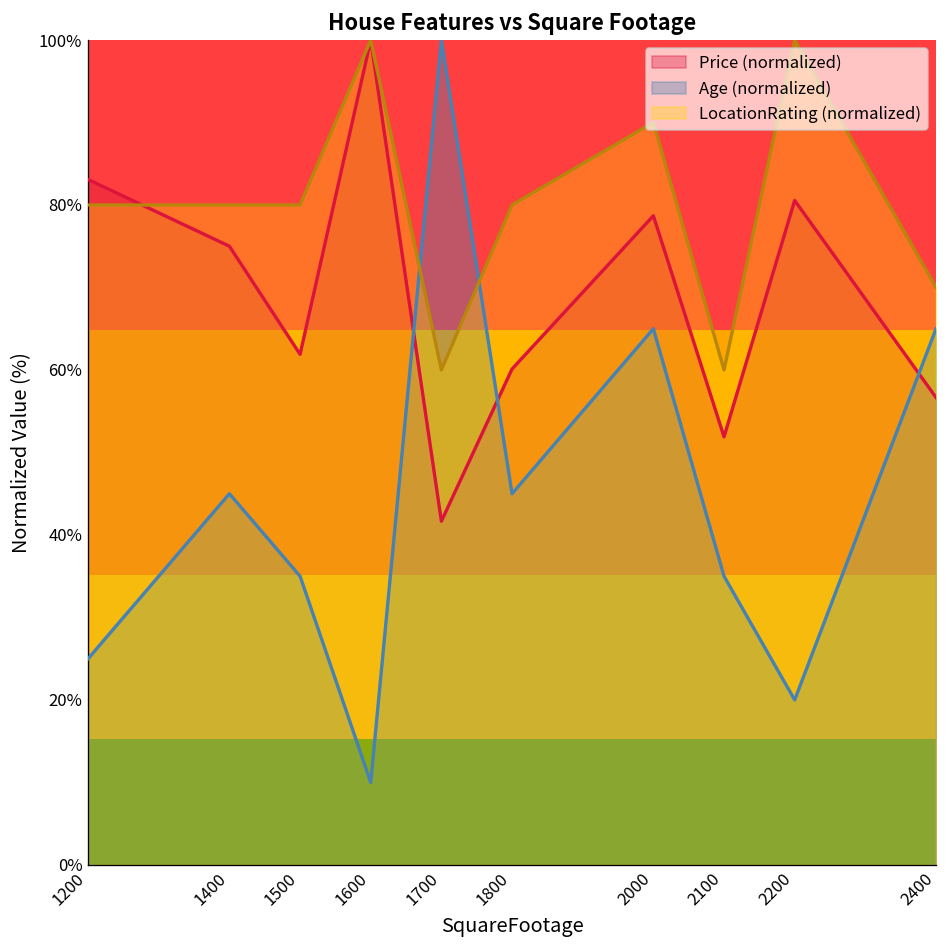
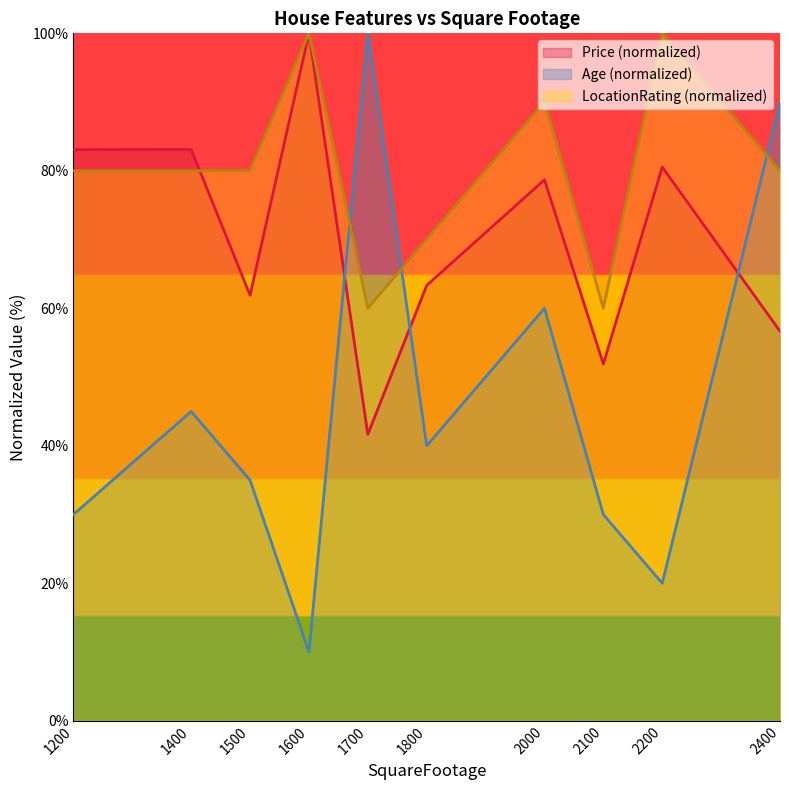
  {
    "Price (normalized)": {
      "1200": "83%",
-     "1400": "75%",
+     "1400": "83%",
      "1500": "62%",
      "1700": "42%",
-     "1800": "60%",
+     "1800": "63%",
      "2000": "79%",
      "2100": "52%",
      "2200": "81%",
      "2400": "57%"
    },
    "Age (normalized)": {
-     "1200": "25%",
+     "1200": "30%",
      "1400": "45%",
      "1500": "35%",
      "1600": "10%",
      "1700": "100%",
-     "1800": "45%",
-     "2000": "65%",
-     "2100": "35%",
+     "1800": "40%",
+     "2000": "60%",
+     "2100": "30%",
      "2200": "20%",
-     "2400": "65%"
+     "2400": "90%"
    },
    "LocationRating (normalized)": {
      "1200": "80%",
      "1400": "80%",
      "1500": "80%",
      "1700": "60%",
-     "1800": "80%",
+     "1800": "70%",
      "2100": "60%",
      "2200": "100%",
-     "2400": "70%"
+     "2400": "80%"
    }
  }
